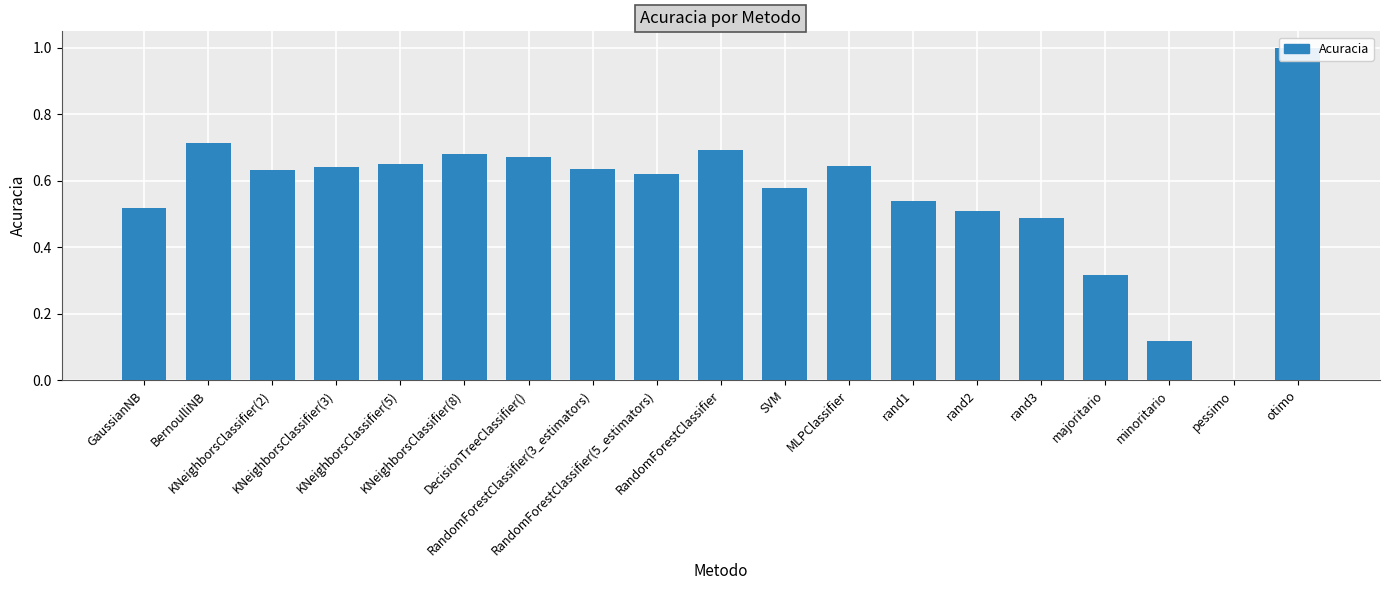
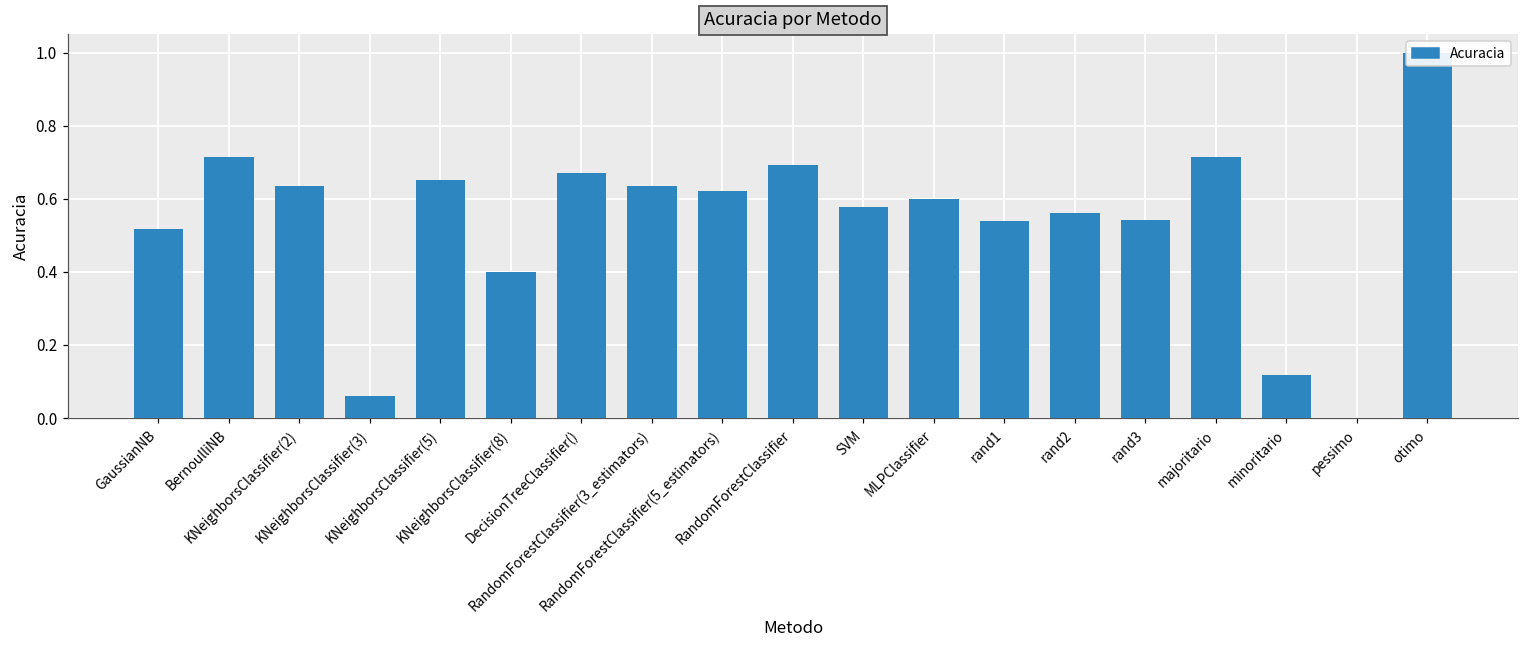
  {
    "GaussianNB": 0.52,
    "BernoulliNB": 0.71,
    "KNeighborsClassifier(2)": 0.63,
-   "KNeighborsClassifier(3)": 0.64,
+   "KNeighborsClassifier(3)": 0.06,
    "KNeighborsClassifier(5)": 0.65,
-   "KNeighborsClassifier(8)": 0.68,
+   "KNeighborsClassifier(8)": 0.40,
    "DecisionTreeClassifier()": 0.67,
    "RandomForestClassifier(3_estimators)": 0.63,
    "RandomForestClassifier(5_estimators)": 0.62,
    "RandomForestClassifier": 0.69,
    "SVM": 0.58,
-   "MLPClassifier": 0.65,
+   "MLPClassifier": 0.60,
    "rand1": 0.54,
-   "rand2": 0.51,
-   "rand3": 0.49,
-   "majoritario": 0.32,
+   "rand2": 0.56,
+   "rand3": 0.54,
+   "majoritario": 0.71,
    "minoritario": 0.12,
    "pessimo": 0.00
  }
